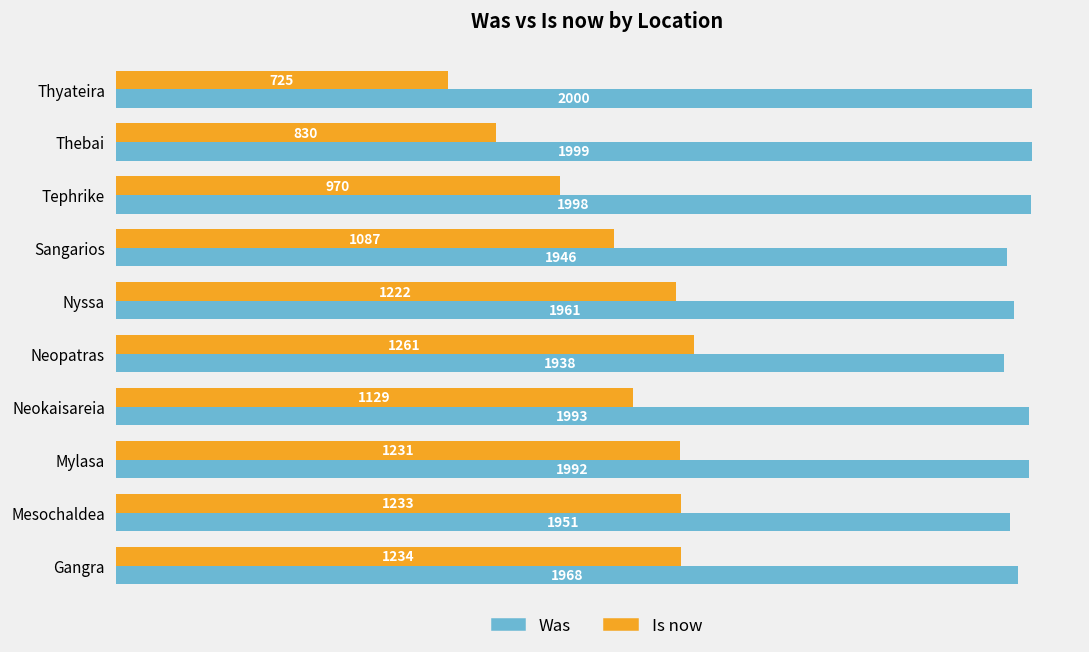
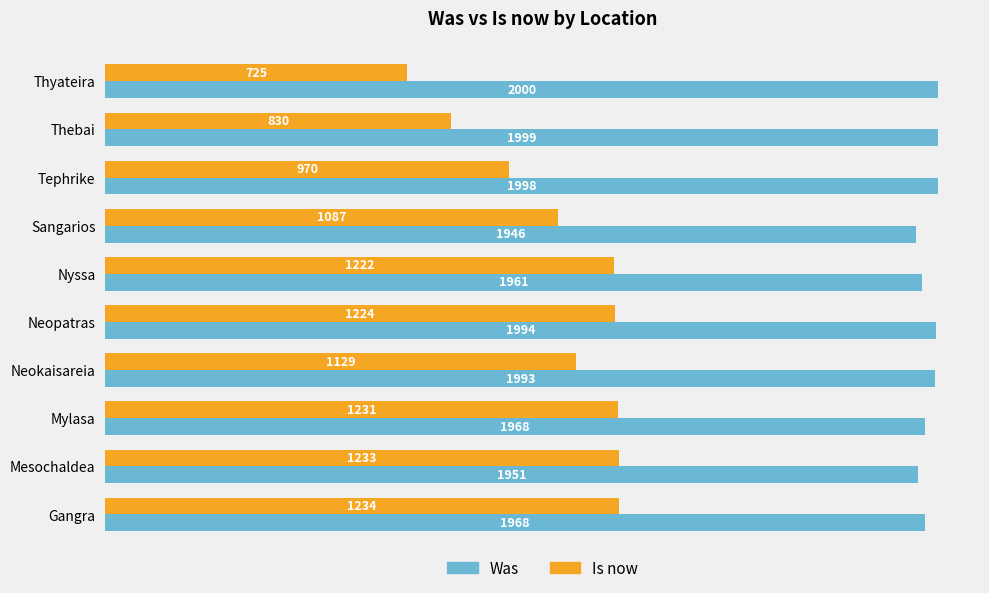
  {
    "Was": {
      "Thyateira": 2000,
      "Thebai": 1999,
      "Tephrike": 1998,
      "Sangarios": 1946,
      "Nyssa": 1961,
-     "Neopatras": 1938,
+     "Neopatras": 1994,
      "Neokaisareia": 1993,
-     "Mylasa": 1992,
+     "Mylasa": 1968,
      "Mesochaldea": 1951,
      "Gangra": 1968
    },
    "Is now": {
      "Thyateira": 725,
      "Thebai": 830,
      "Tephrike": 970,
      "Sangarios": 1087,
      "Nyssa": 1222,
-     "Neopatras": 1261,
+     "Neopatras": 1224,
      "Neokaisareia": 1129,
      "Mylasa": 1231,
      "Mesochaldea": 1233,
      "Gangra": 1234
    }
  }
